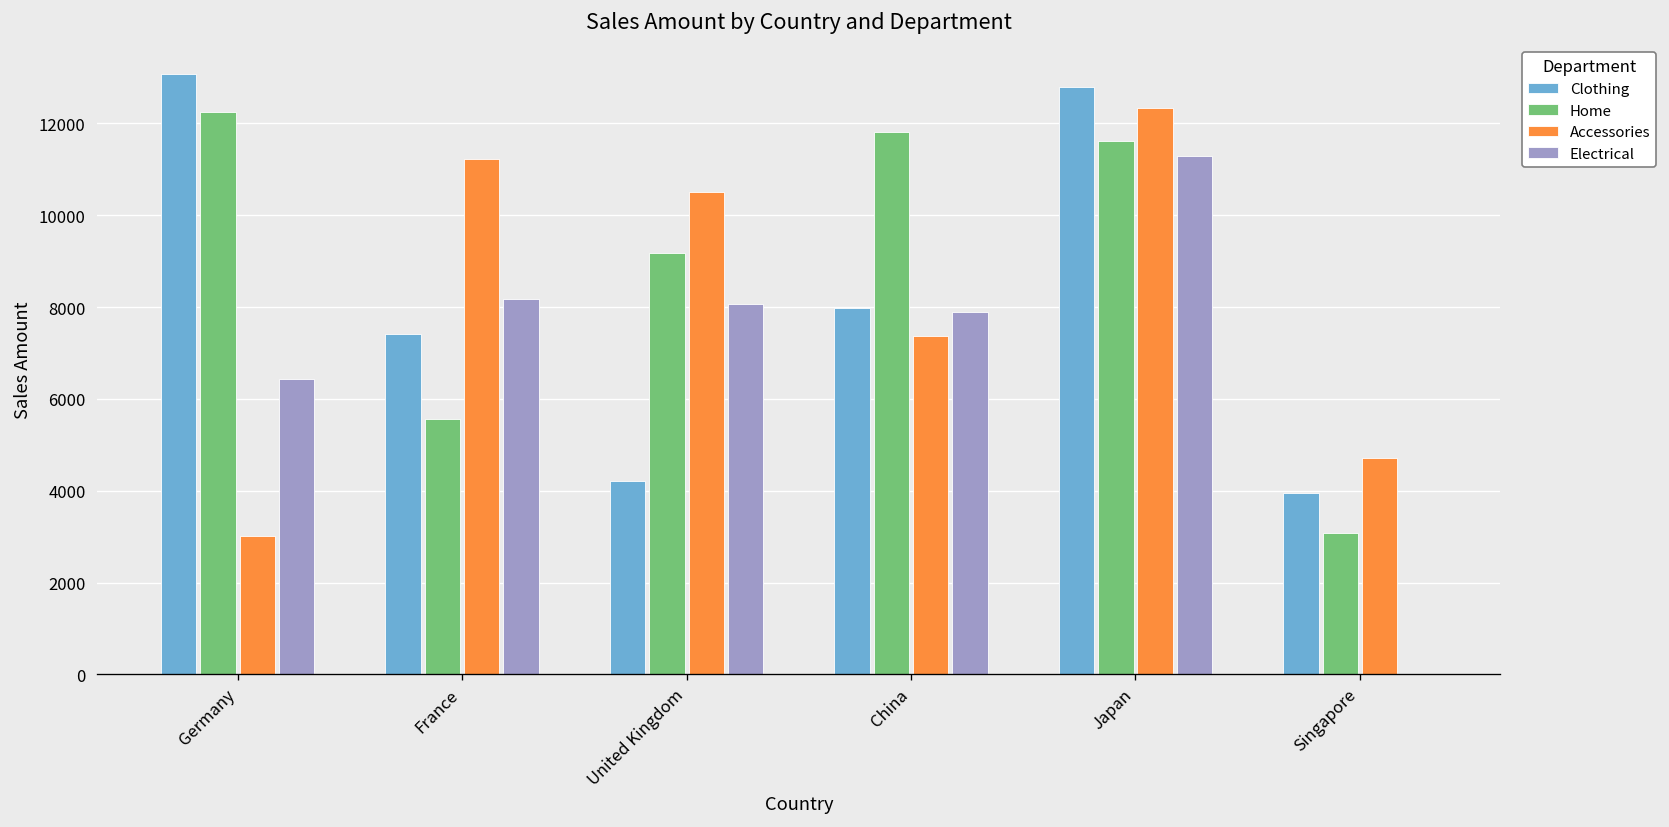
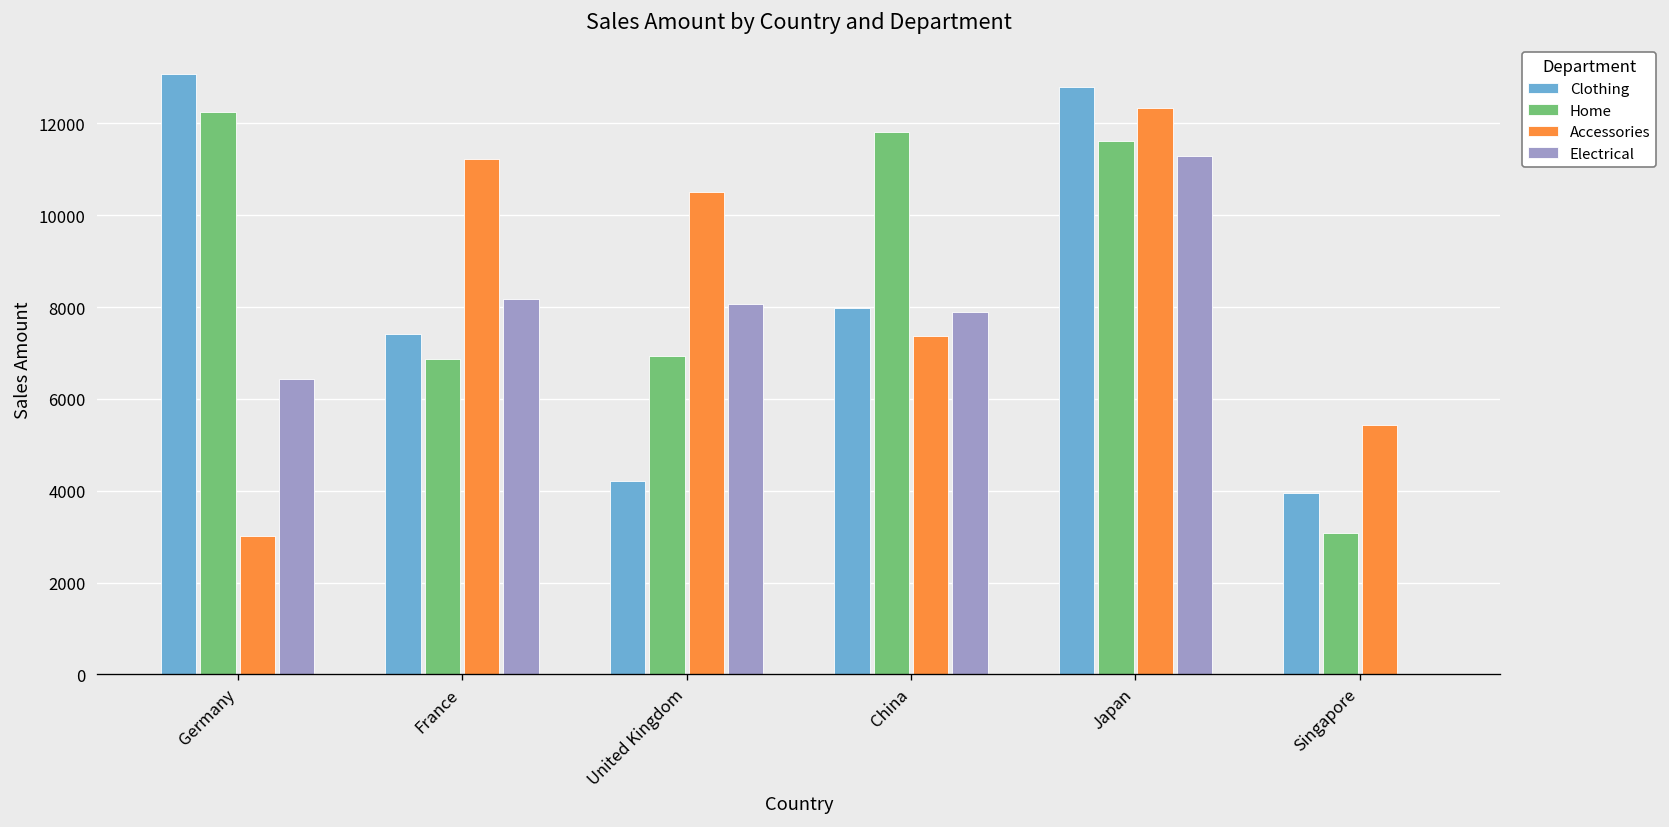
  {
    "Home": {
      "Germany": 12200,
-     "France": 5600,
-     "United Kingdom": 9200,
+     "France": 6900,
+     "United Kingdom": 6900,
      "China": 11800,
      "Japan": 11600,
      "Singapore": 3100
    },
    "Accessories": {
      "Germany": 3000,
      "France": 11200,
      "United Kingdom": 10500,
      "China": 7400,
      "Japan": 12300,
-     "Singapore": 4700
+     "Singapore": 5400
    }
  }
